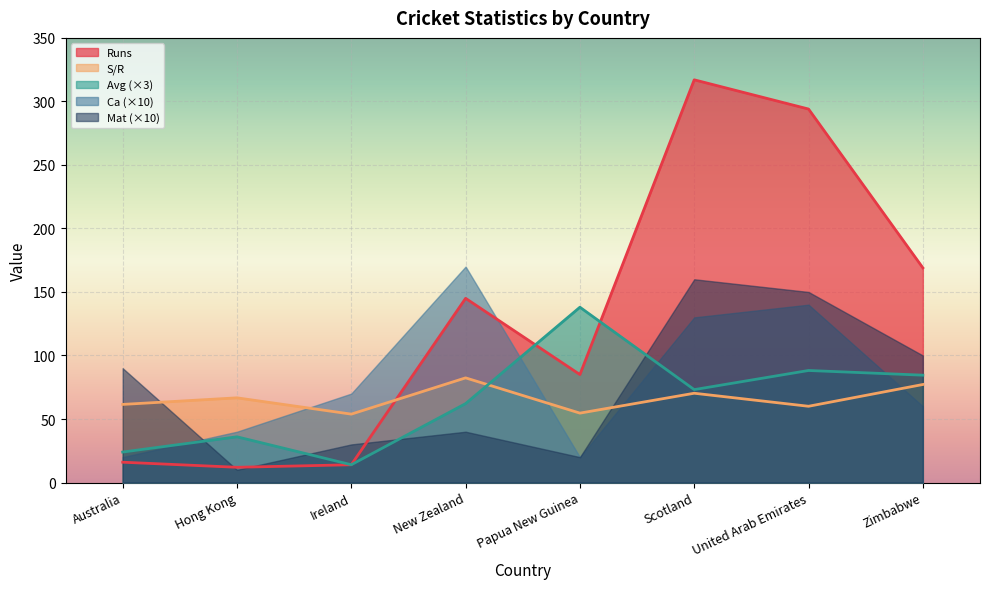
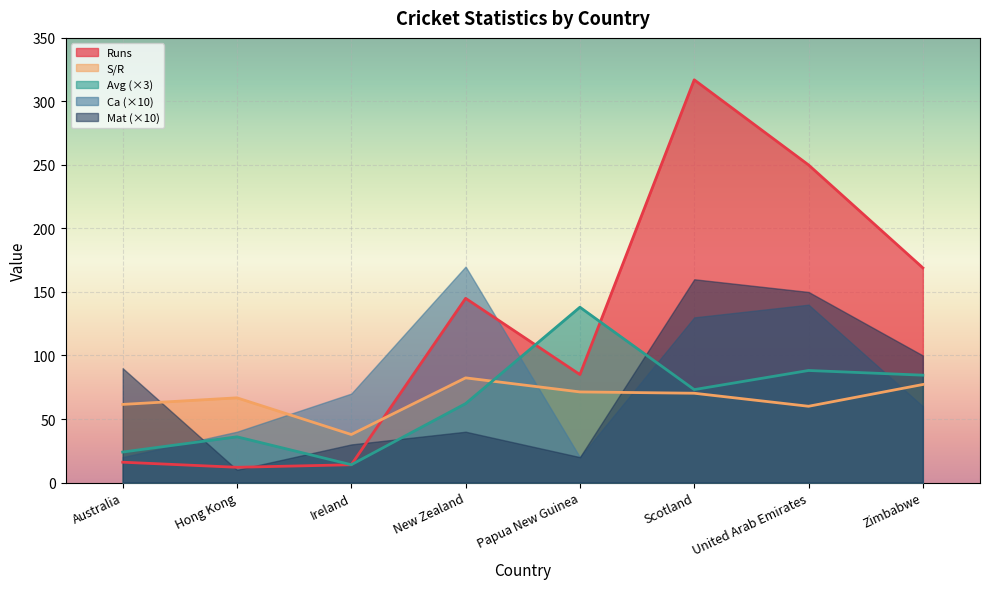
  {
    "Runs": {
      "Australia": 16,
      "New Zealand": 145,
      "Papua New Guinea": 85,
      "Scotland": 317,
-     "United Arab Emirates": 294,
+     "United Arab Emirates": 250,
      "Zimbabwe": 169
    },
    "S/R": {
      "Australia": 61,
      "Hong Kong": 67,
-     "Ireland": 54,
+     "Ireland": 38,
      "New Zealand": 82,
-     "Papua New Guinea": 55,
+     "Papua New Guinea": 71,
      "Scotland": 70,
      "United Arab Emirates": 60,
      "Zimbabwe": 77
    },
    "Mat (×10)": {
      "Australia": 90,
      "Ireland": 30,
      "New Zealand": 40,
      "Scotland": 160,
      "United Arab Emirates": 150,
      "Zimbabwe": 100
    }
  }
